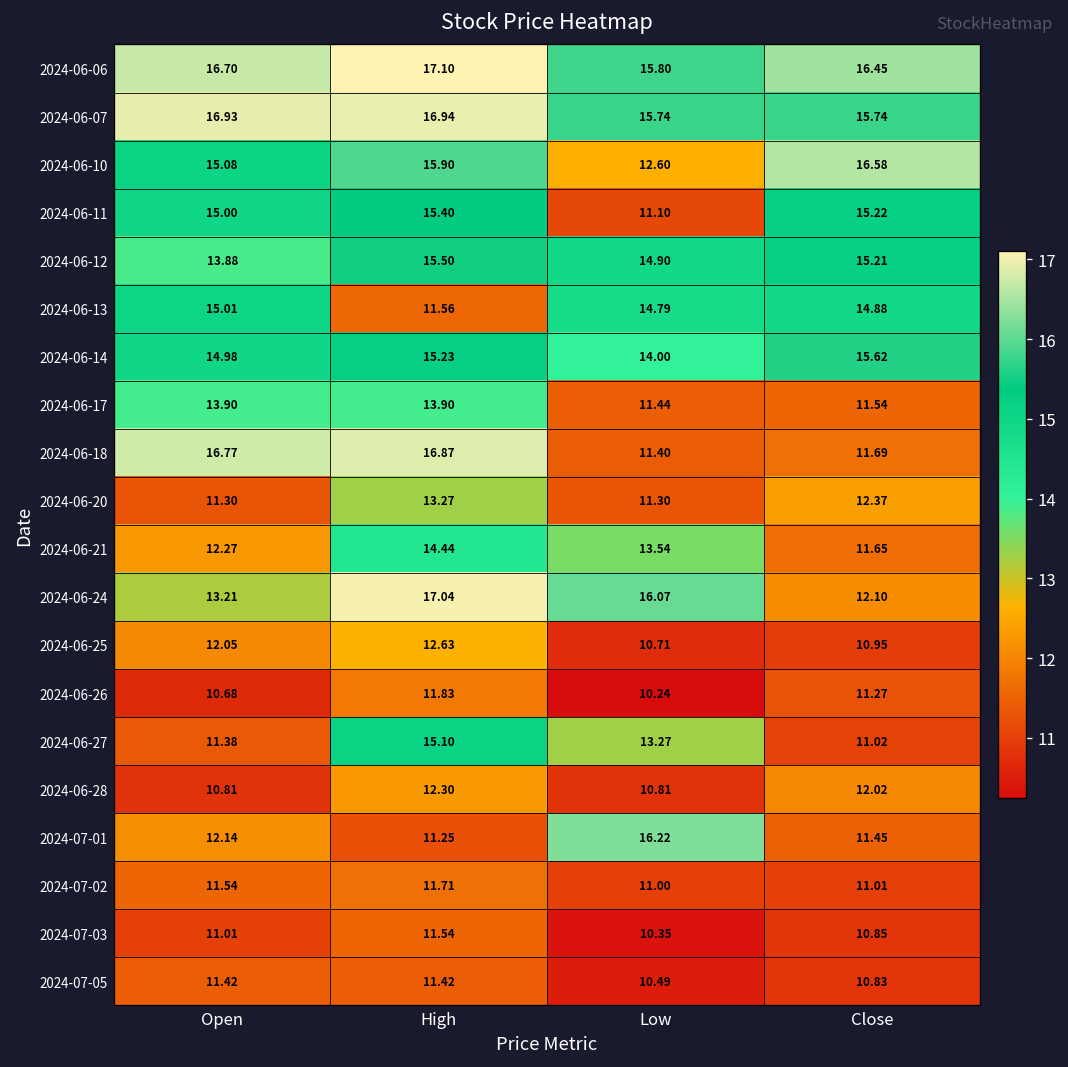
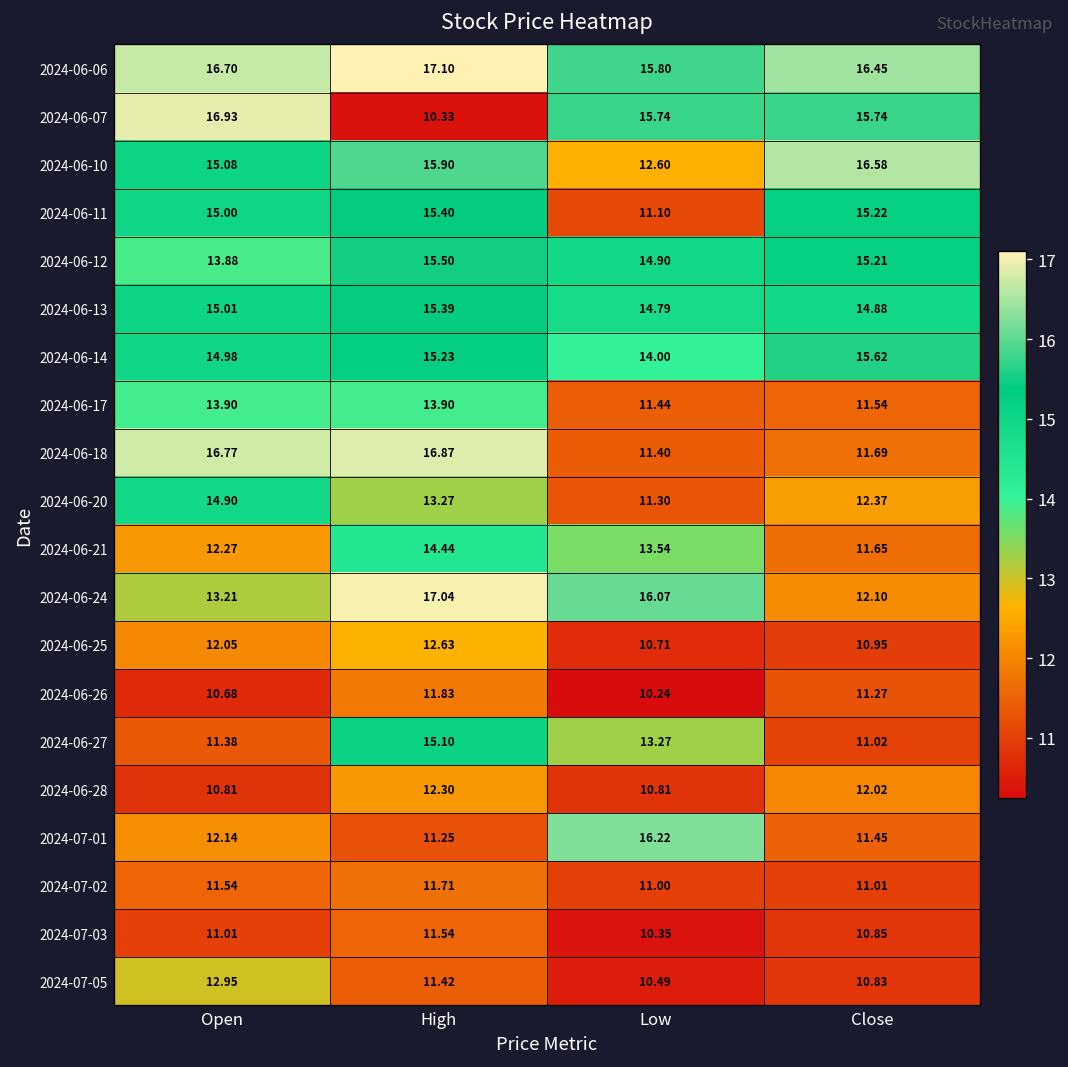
  {
    "2024-06-06": {
      "Open": 16.70,
      "High": 17.10,
      "Low": 15.80,
      "Close": 16.45
    },
    "2024-06-07": {
      "Open": 16.93,
-     "High": 16.94,
+     "High": 10.33,
      "Low": 15.74,
      "Close": 15.74
    },
    "2024-06-10": {
      "Open": 15.08,
      "High": 15.90,
      "Low": 12.60,
      "Close": 16.58
    },
    "2024-06-11": {
      "Open": 15.00,
      "High": 15.40,
      "Low": 11.10,
      "Close": 15.22
    },
    "2024-06-12": {
      "Open": 13.88,
      "High": 15.50,
      "Low": 14.90,
      "Close": 15.21
    },
    "2024-06-13": {
      "Open": 15.01,
-     "High": 11.56,
+     "High": 15.39,
      "Low": 14.79,
      "Close": 14.88
    },
    "2024-06-14": {
      "Open": 14.98,
      "High": 15.23,
      "Low": 14.00,
      "Close": 15.62
    },
    "2024-06-17": {
      "Open": 13.90,
      "High": 13.90,
      "Low": 11.44,
      "Close": 11.54
    },
    "2024-06-18": {
      "Open": 16.77,
      "High": 16.87,
      "Low": 11.40,
      "Close": 11.69
    },
    "2024-06-20": {
-     "Open": 11.30,
+     "Open": 14.90,
      "High": 13.27,
      "Low": 11.30,
      "Close": 12.37
    },
    "2024-06-21": {
      "Open": 12.27,
      "High": 14.44,
      "Low": 13.54,
      "Close": 11.65
    },
    "2024-06-24": {
      "Open": 13.21,
      "High": 17.04,
      "Low": 16.07,
      "Close": 12.10
    },
    "2024-06-25": {
      "Open": 12.05,
      "High": 12.63,
      "Low": 10.71,
      "Close": 10.95
    },
    "2024-06-26": {
      "Open": 10.68,
      "High": 11.83,
      "Low": 10.24,
      "Close": 11.27
    },
    "2024-06-27": {
      "Open": 11.38,
      "High": 15.10,
      "Low": 13.27,
      "Close": 11.02
    },
    "2024-06-28": {
      "Open": 10.81,
      "High": 12.30,
      "Low": 10.81,
      "Close": 12.02
    },
    "2024-07-01": {
      "Open": 12.14,
      "High": 11.25,
      "Low": 16.22,
      "Close": 11.45
    },
    "2024-07-02": {
      "Open": 11.54,
      "High": 11.71,
      "Low": 11.00,
      "Close": 11.01
    },
    "2024-07-03": {
      "Open": 11.01,
      "High": 11.54,
      "Low": 10.35,
      "Close": 10.85
    },
    "2024-07-05": {
-     "Open": 11.42,
+     "Open": 12.95,
      "High": 11.42,
      "Low": 10.49,
      "Close": 10.83
    }
  }
